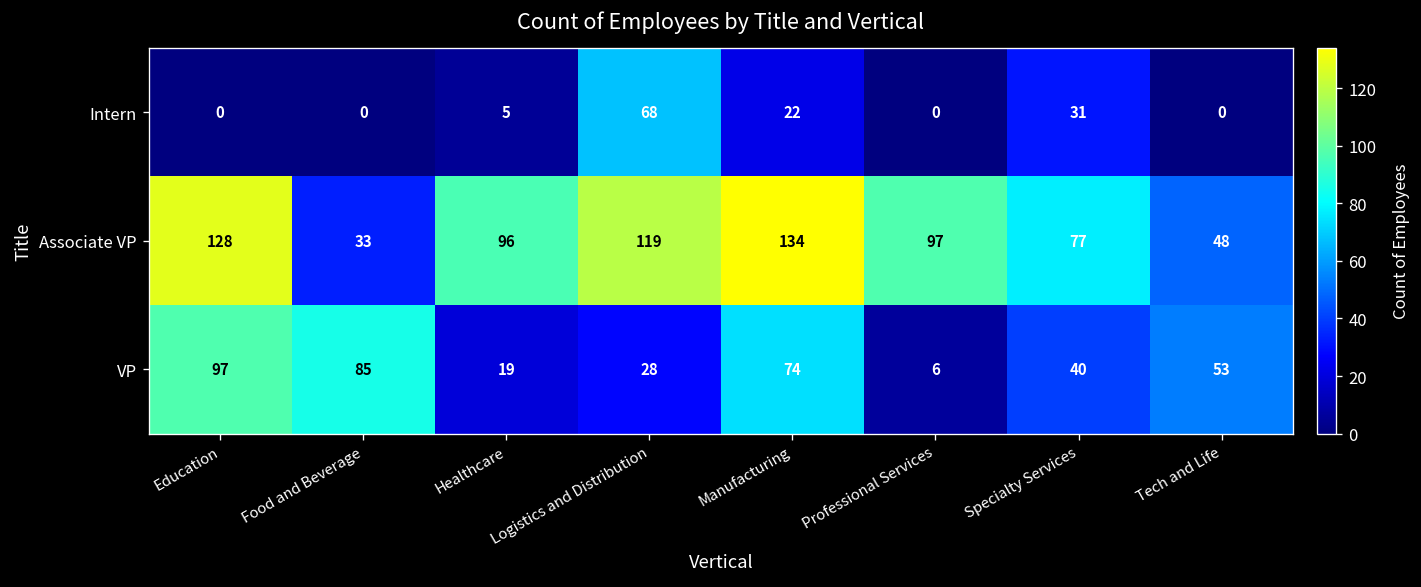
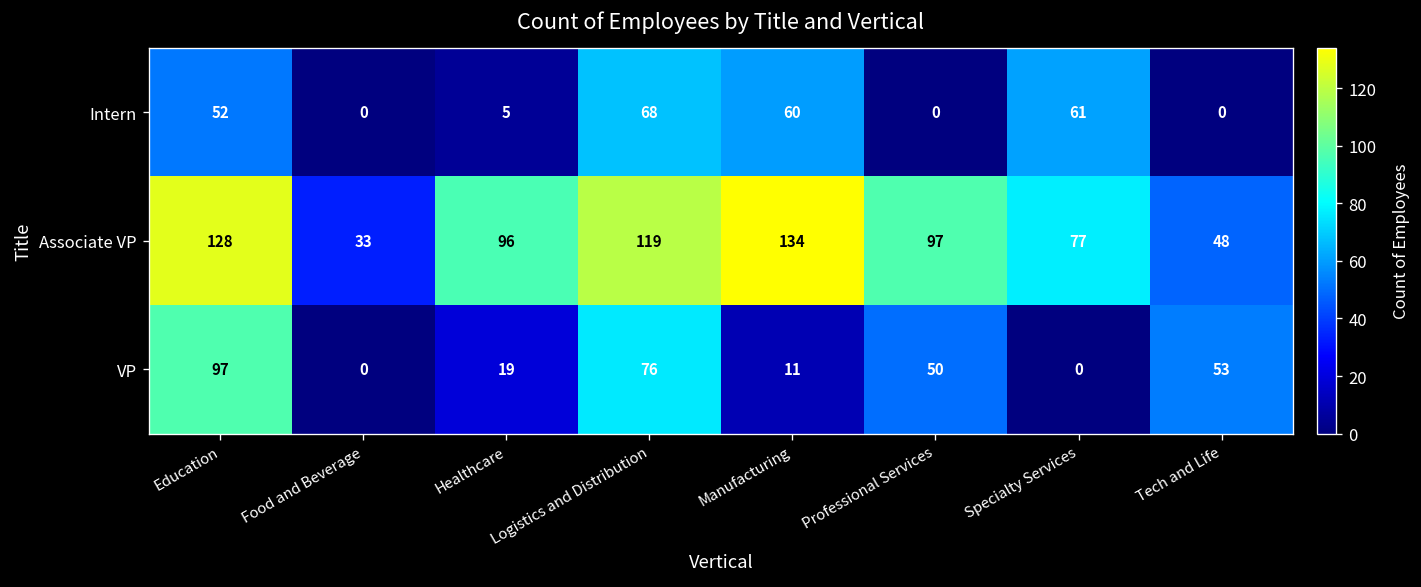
  {
    "Intern": {
-     "Education": 0,
+     "Education": 52,
      "Food and Beverage": 0,
      "Healthcare": 5,
      "Logistics and Distribution": 68,
-     "Manufacturing": 22,
+     "Manufacturing": 60,
      "Professional Services": 0,
-     "Specialty Services": 31,
+     "Specialty Services": 61,
      "Tech and Life": 0
    },
    "Associate VP": {
      "Education": 128,
      "Food and Beverage": 33,
      "Healthcare": 96,
      "Logistics and Distribution": 119,
      "Manufacturing": 134,
      "Professional Services": 97,
      "Specialty Services": 77,
      "Tech and Life": 48
    },
    "VP": {
      "Education": 97,
-     "Food and Beverage": 85,
+     "Food and Beverage": 0,
      "Healthcare": 19,
-     "Logistics and Distribution": 28,
-     "Manufacturing": 74,
-     "Professional Services": 6,
-     "Specialty Services": 40,
+     "Logistics and Distribution": 76,
+     "Manufacturing": 11,
+     "Professional Services": 50,
+     "Specialty Services": 0,
      "Tech and Life": 53
    }
  }
